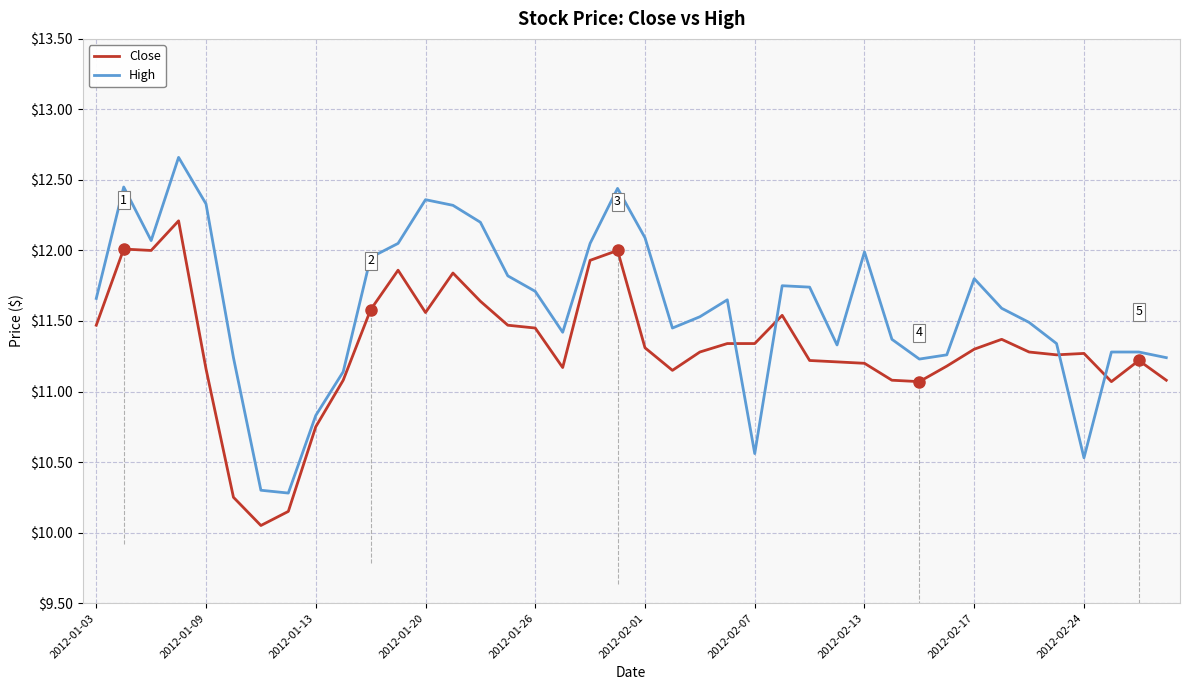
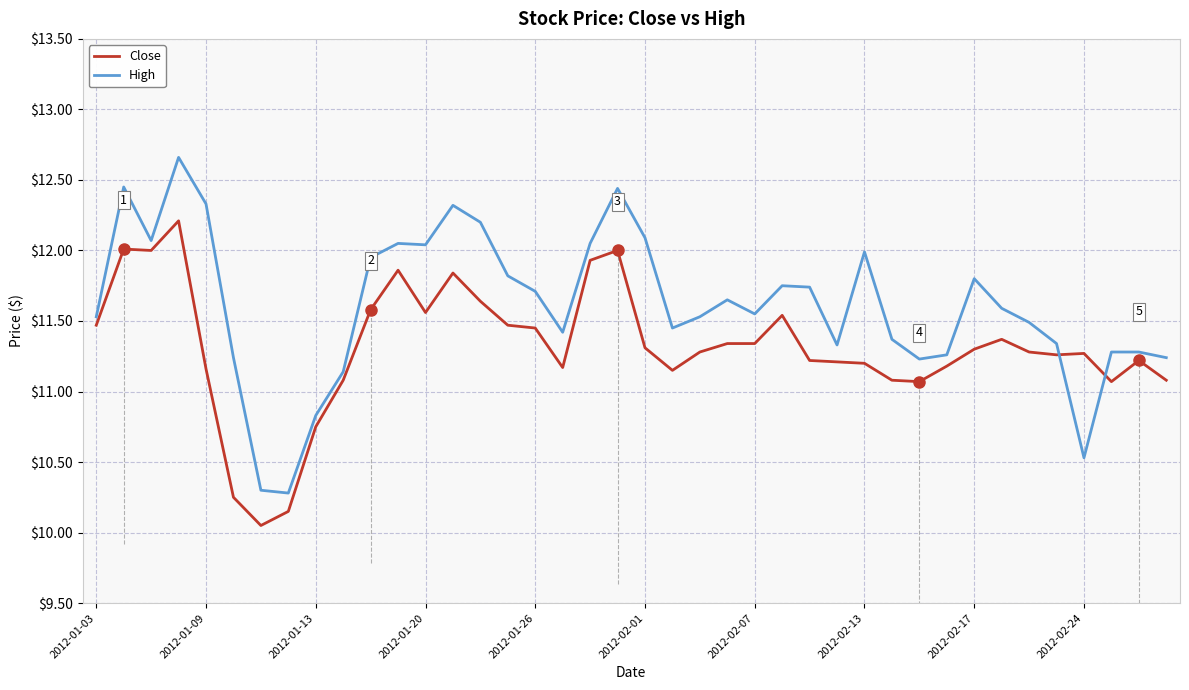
  {
    "High": {
-     "2012-01-03": "$11.66",
+     "2012-01-03": "$11.53",
      "2012-01-09": "$12.33",
      "2012-01-13": "$10.83",
-     "2012-01-20": "$12.36",
+     "2012-01-20": "$12.04",
      "2012-01-26": "$11.71",
      "2012-02-01": "$12.09",
-     "2012-02-07": "$10.56",
+     "2012-02-07": "$11.55",
      "2012-02-13": "$11.99",
      "2012-02-17": "$11.80",
      "2012-02-24": "$10.53"
    }
  }
